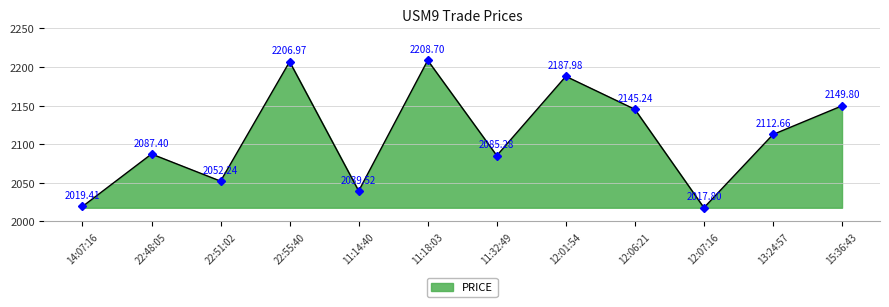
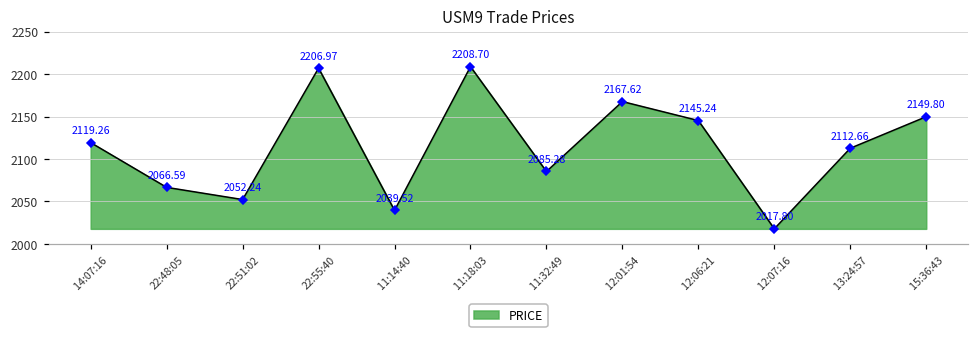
  {
    "PRICE": {
-     "14:07:16": 2019.41,
-     "22:48:05": 2087.40,
-     "12:01:54": 2187.98
+     "14:07:16": 2119.26,
+     "22:48:05": 2066.59,
+     "12:01:54": 2167.62
    }
  }
